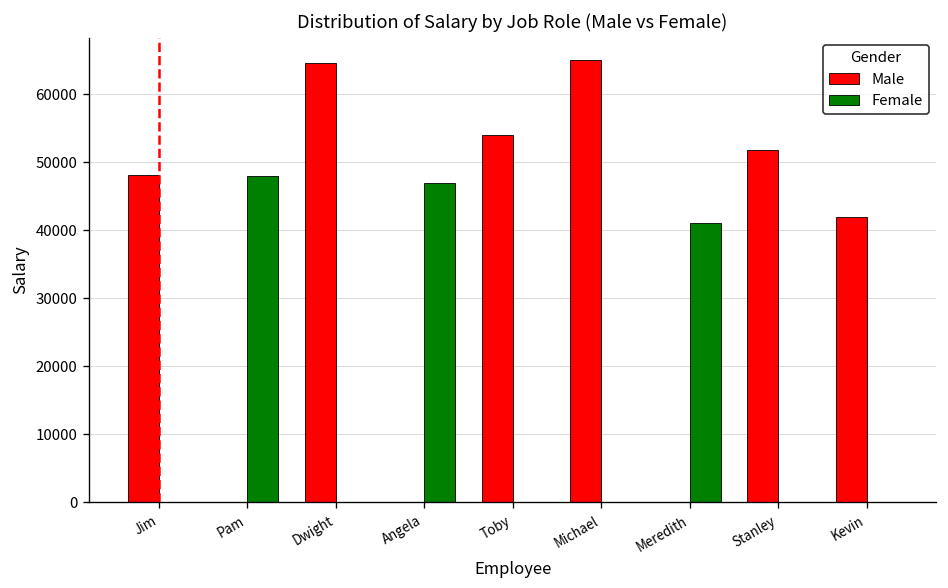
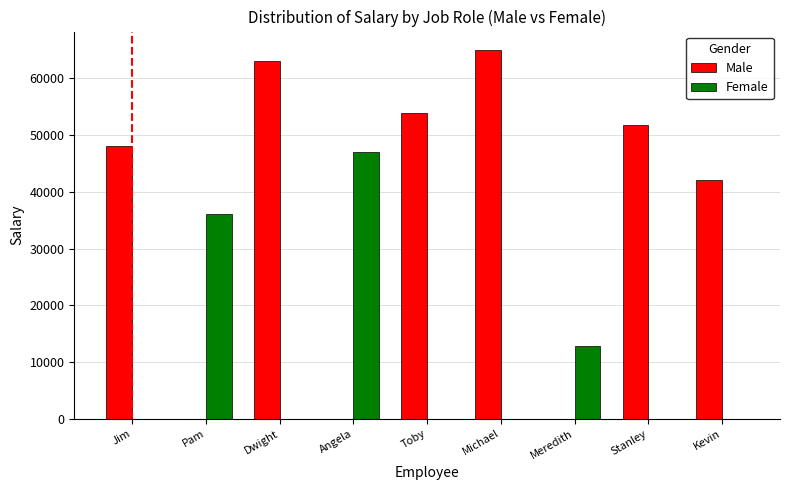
  {
    "Male": {
      "Jim": 48000,
      "Pam": 0,
-     "Dwight": 65000,
+     "Dwight": 63000,
      "Angela": 0,
      "Toby": 54000,
      "Michael": 65000,
      "Meredith": 0,
      "Stanley": 52000,
      "Kevin": 42000
    },
    "Female": {
      "Jim": 0,
-     "Pam": 48000,
+     "Pam": 36000,
      "Dwight": 0,
      "Angela": 47000,
      "Toby": 0,
      "Michael": 0,
-     "Meredith": 41000,
+     "Meredith": 13000,
      "Stanley": 0,
      "Kevin": 0
    }
  }
